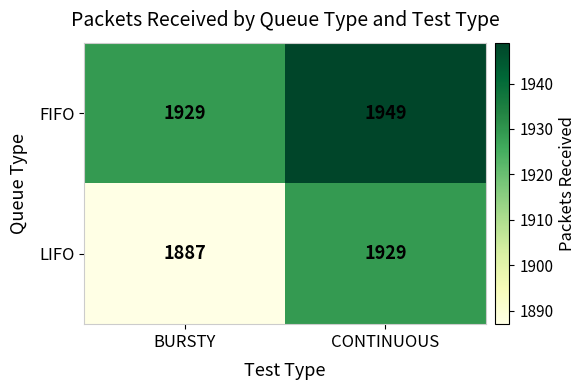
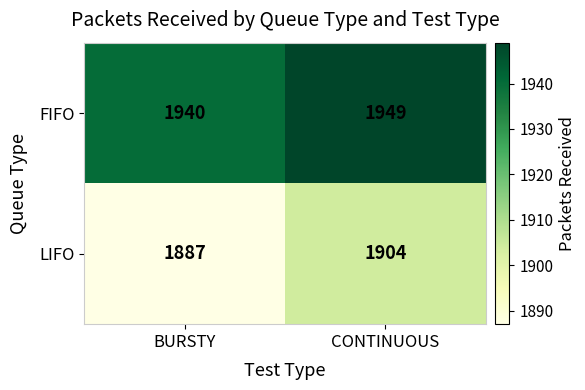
  {
    "FIFO": {
-     "BURSTY": 1929,
+     "BURSTY": 1940,
      "CONTINUOUS": 1949
    },
    "LIFO": {
      "BURSTY": 1887,
-     "CONTINUOUS": 1929
+     "CONTINUOUS": 1904
    }
  }
